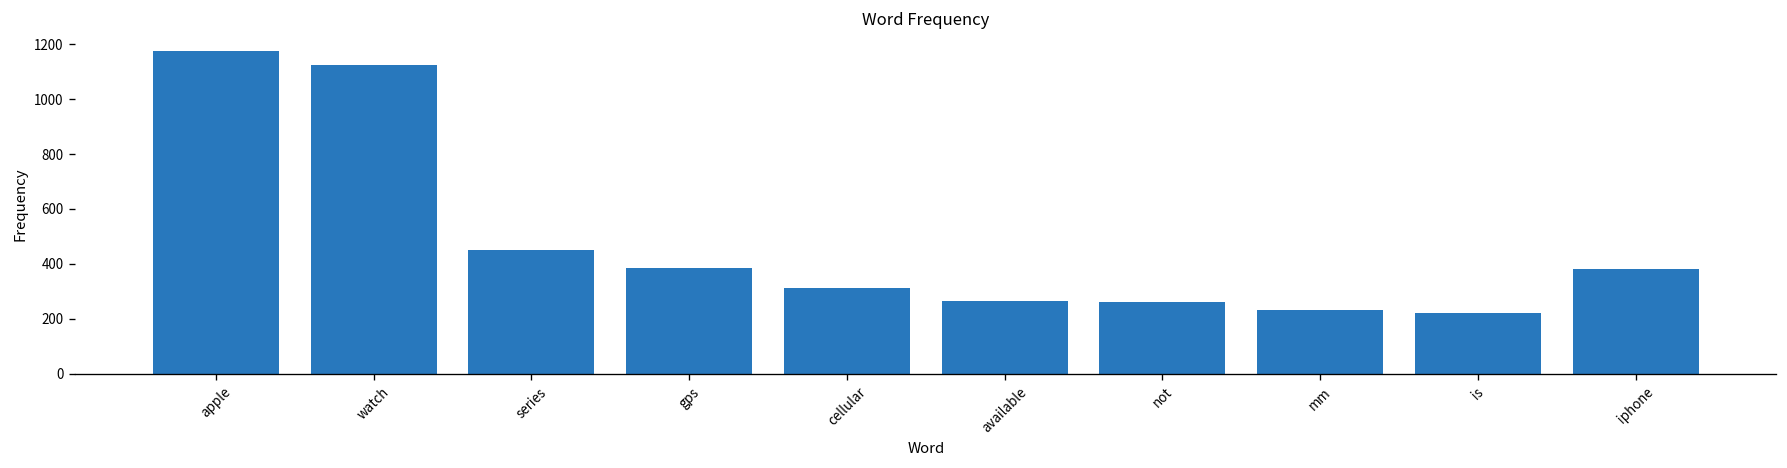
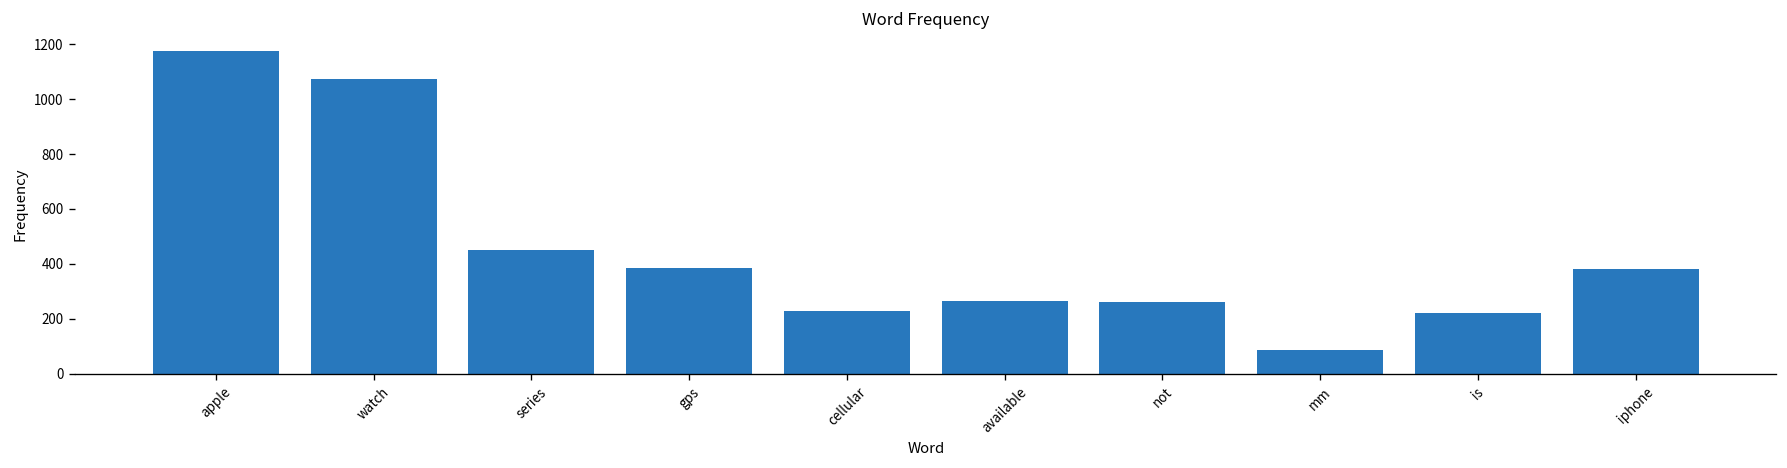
  {
    "apple": 1170,
-   "watch": 1130,
+   "watch": 1080,
    "series": 450,
    "gps": 390,
-   "cellular": 310,
+   "cellular": 230,
    "available": 260,
    "not": 260,
-   "mm": 230,
+   "mm": 90,
    "is": 220,
    "iphone": 380
  }
